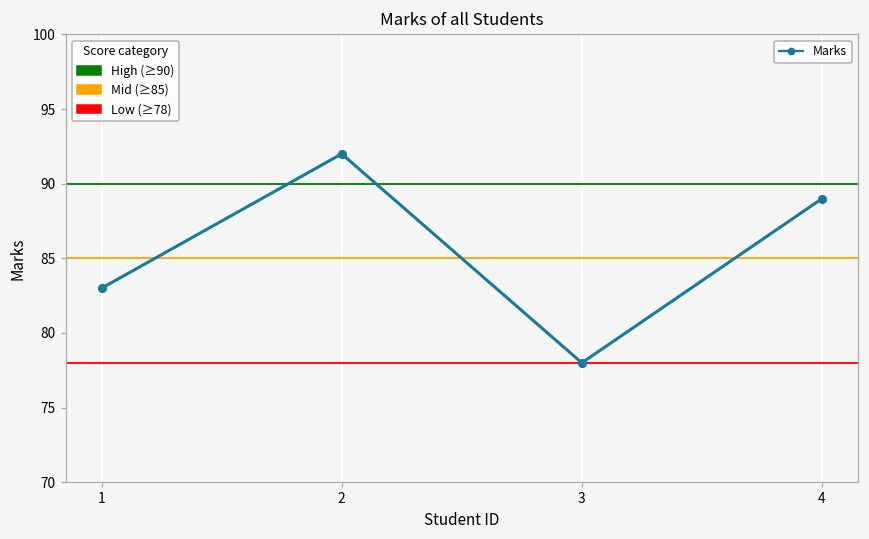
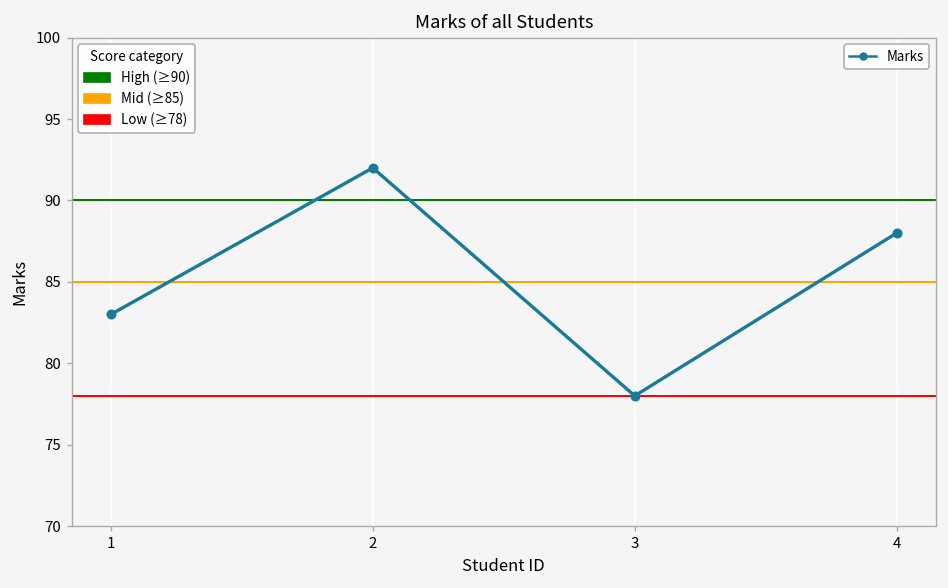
  {
    "1": 83,
    "2": 92,
    "3": 78,
-   "4": 89
+   "4": 88
  }
